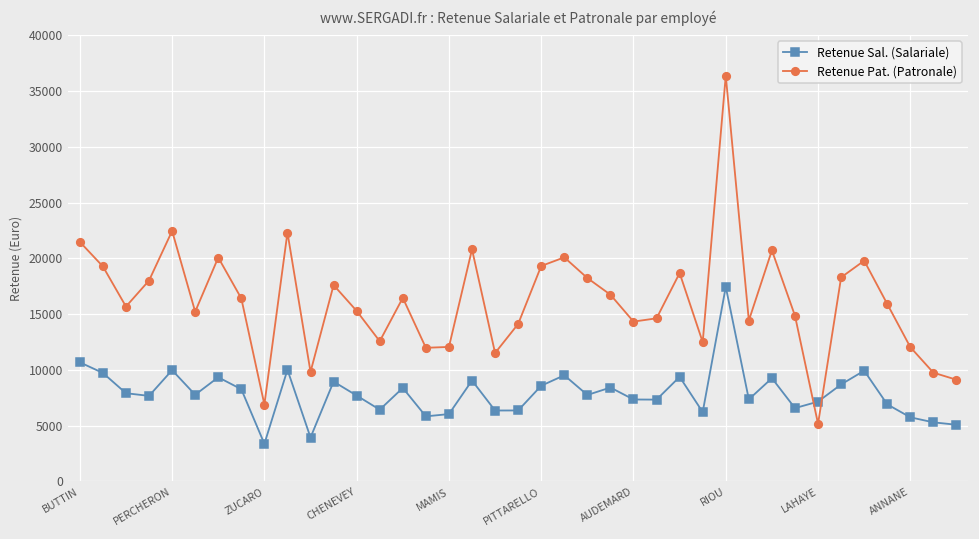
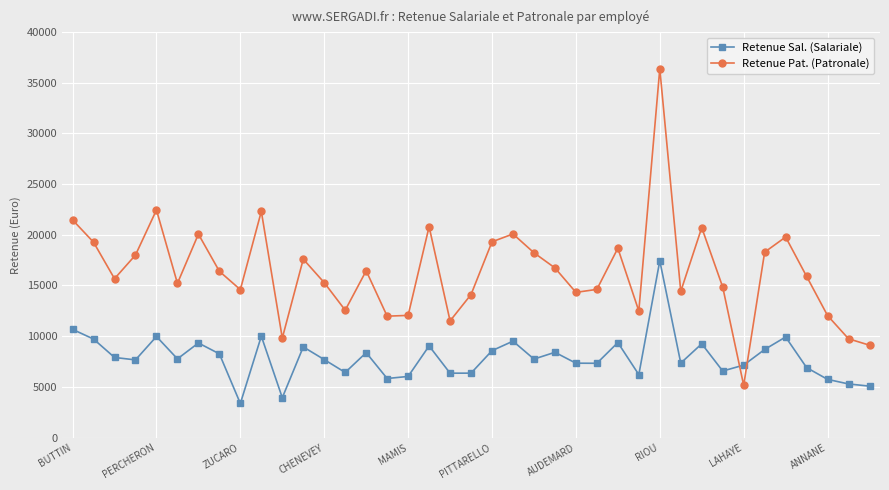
  {
    "Retenue Sal. (Salariale)": {
      "BUTTIN": 10700,
      "PERCHERON": 10000,
      "ZUCARO": 3400,
      "CHENEVEY": 7700,
      "MAMIS": 6000,
      "PITTARELLO": 8600,
      "AUDEMARD": 7300,
      "RIOU": 17400,
      "LAHAYE": 7100,
      "ANNANE": 5700
    },
    "Retenue Pat. (Patronale)": {
      "BUTTIN": 21500,
      "PERCHERON": 22500,
-     "ZUCARO": 6900,
+     "ZUCARO": 14600,
      "CHENEVEY": 15300,
      "MAMIS": 12000,
      "PITTARELLO": 19300,
      "AUDEMARD": 14300,
      "RIOU": 36400,
      "LAHAYE": 5200,
      "ANNANE": 12000
    }
  }
